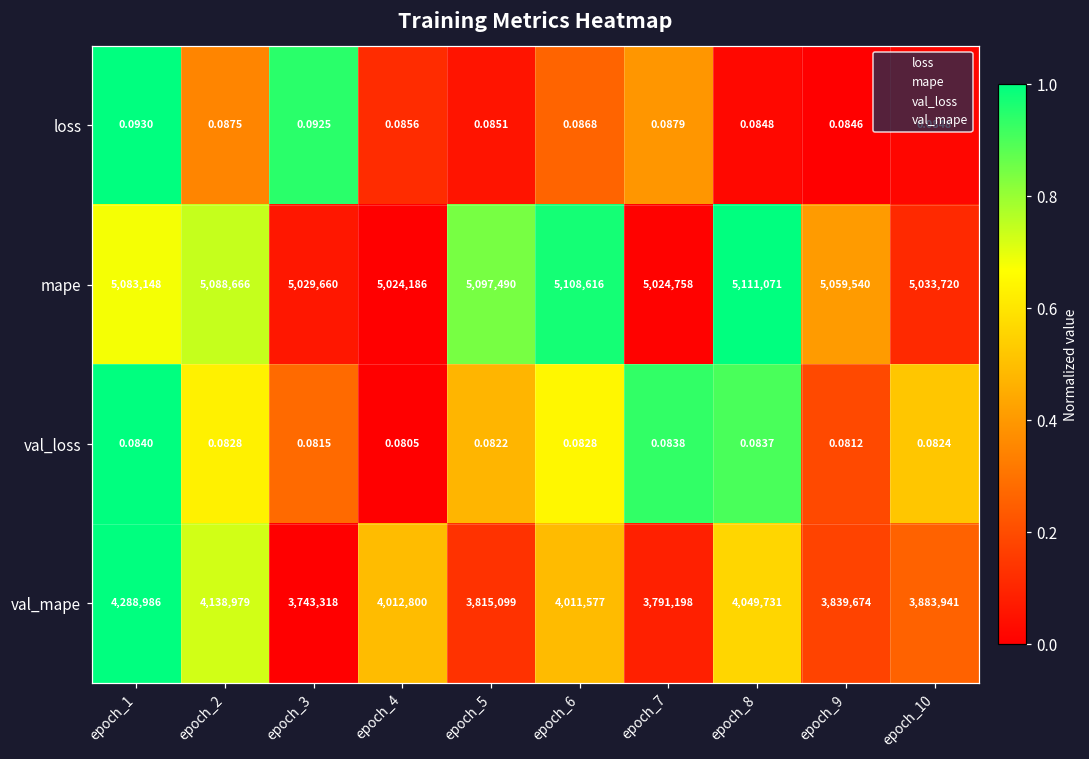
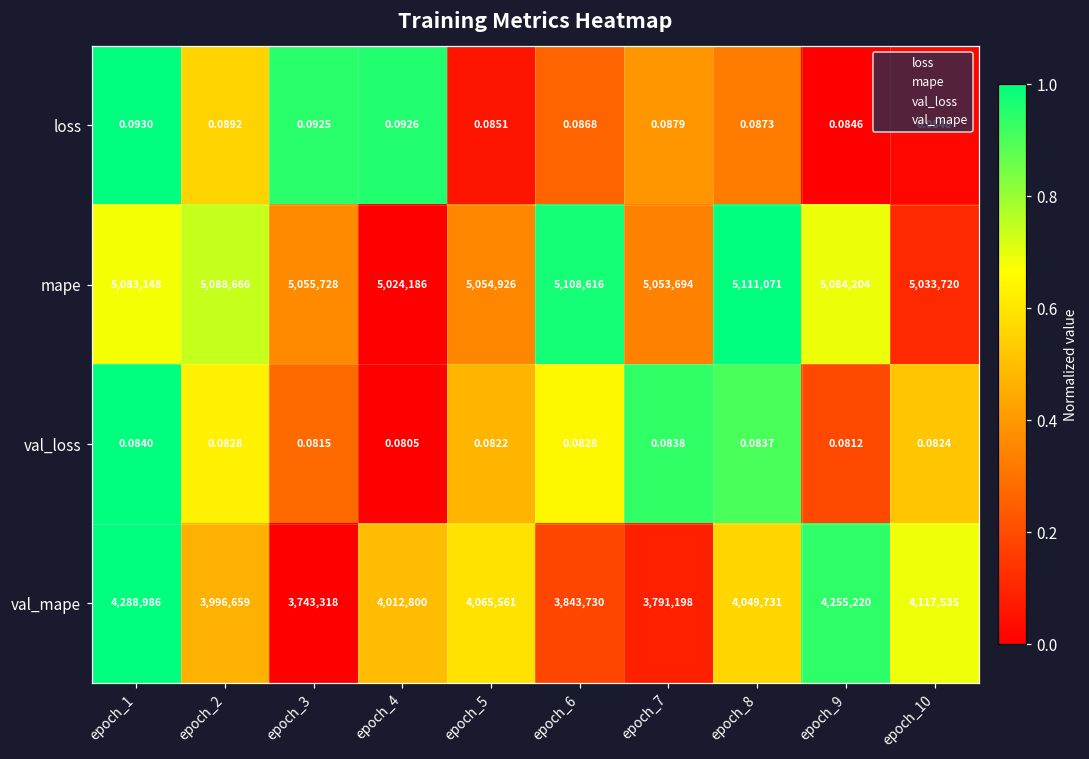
  {
    "loss": {
      "epoch_1": "0.0930",
-     "epoch_2": "0.0875",
+     "epoch_2": "0.0892",
      "epoch_3": "0.0925",
-     "epoch_4": "0.0856",
+     "epoch_4": "0.0926",
      "epoch_5": "0.0851",
      "epoch_6": "0.0868",
      "epoch_7": "0.0879",
-     "epoch_8": "0.0848",
+     "epoch_8": "0.0873",
      "epoch_9": "0.0846"
    },
    "mape": {
      "epoch_1": "5,083,148",
      "epoch_2": "5,088,666",
-     "epoch_3": "5,029,660",
+     "epoch_3": "5,055,728",
      "epoch_4": "5,024,186",
-     "epoch_5": "5,097,490",
+     "epoch_5": "5,054,926",
      "epoch_6": "5,108,616",
-     "epoch_7": "5,024,758",
+     "epoch_7": "5,053,694",
      "epoch_8": "5,111,071",
-     "epoch_9": "5,059,540",
+     "epoch_9": "5,084,204",
      "epoch_10": "5,033,720"
    },
    "val_loss": {
      "epoch_1": "0.0840",
      "epoch_2": "0.0828",
      "epoch_3": "0.0815",
      "epoch_4": "0.0805",
      "epoch_5": "0.0822",
      "epoch_6": "0.0828",
      "epoch_7": "0.0838",
      "epoch_8": "0.0837",
      "epoch_9": "0.0812",
      "epoch_10": "0.0824"
    },
    "val_mape": {
      "epoch_1": "4,288,986",
-     "epoch_2": "4,138,979",
+     "epoch_2": "3,996,659",
      "epoch_3": "3,743,318",
      "epoch_4": "4,012,800",
-     "epoch_5": "3,815,099",
-     "epoch_6": "4,011,577",
+     "epoch_5": "4,065,561",
+     "epoch_6": "3,843,730",
      "epoch_7": "3,791,198",
      "epoch_8": "4,049,731",
-     "epoch_9": "3,839,674",
-     "epoch_10": "3,883,941"
+     "epoch_9": "4,255,220",
+     "epoch_10": "4,117,535"
    }
  }
